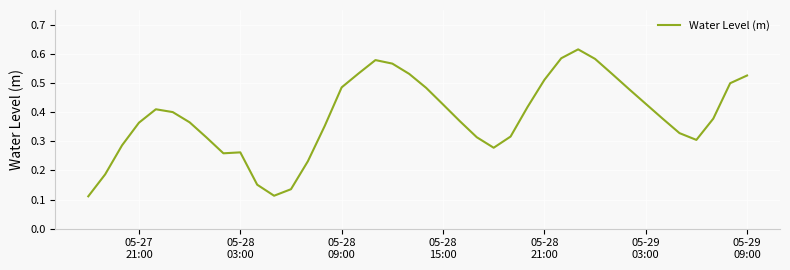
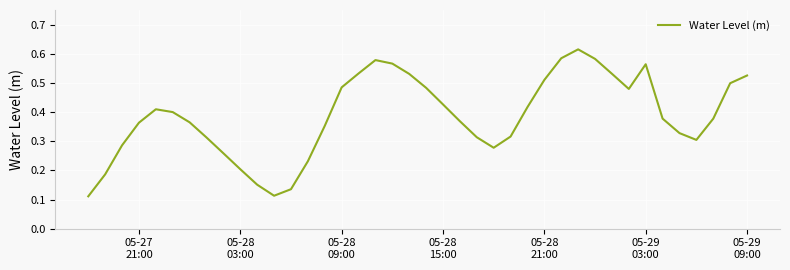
  {
    "05-27 21:00": 0.36,
-   "05-28 03:00": 0.26,
+   "05-28 03:00": 0.20,
    "05-28 09:00": 0.48,
    "05-28 15:00": 0.43,
    "05-28 21:00": 0.51,
-   "05-29 03:00": 0.43,
+   "05-29 03:00": 0.56,
    "05-29 09:00": 0.53
  }
